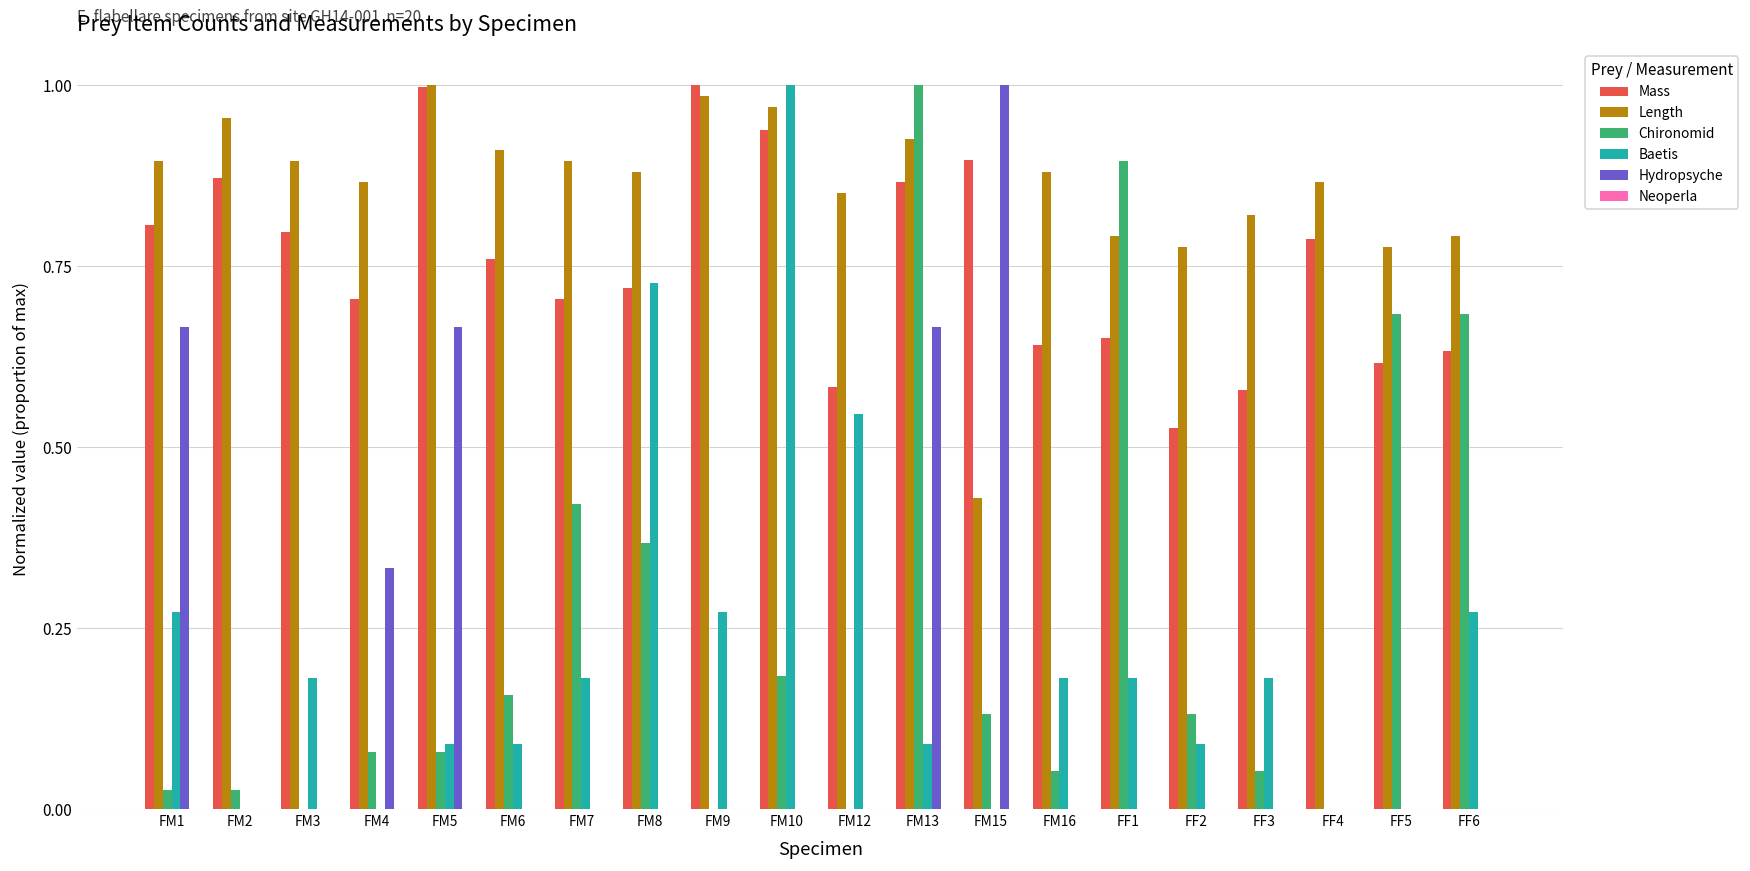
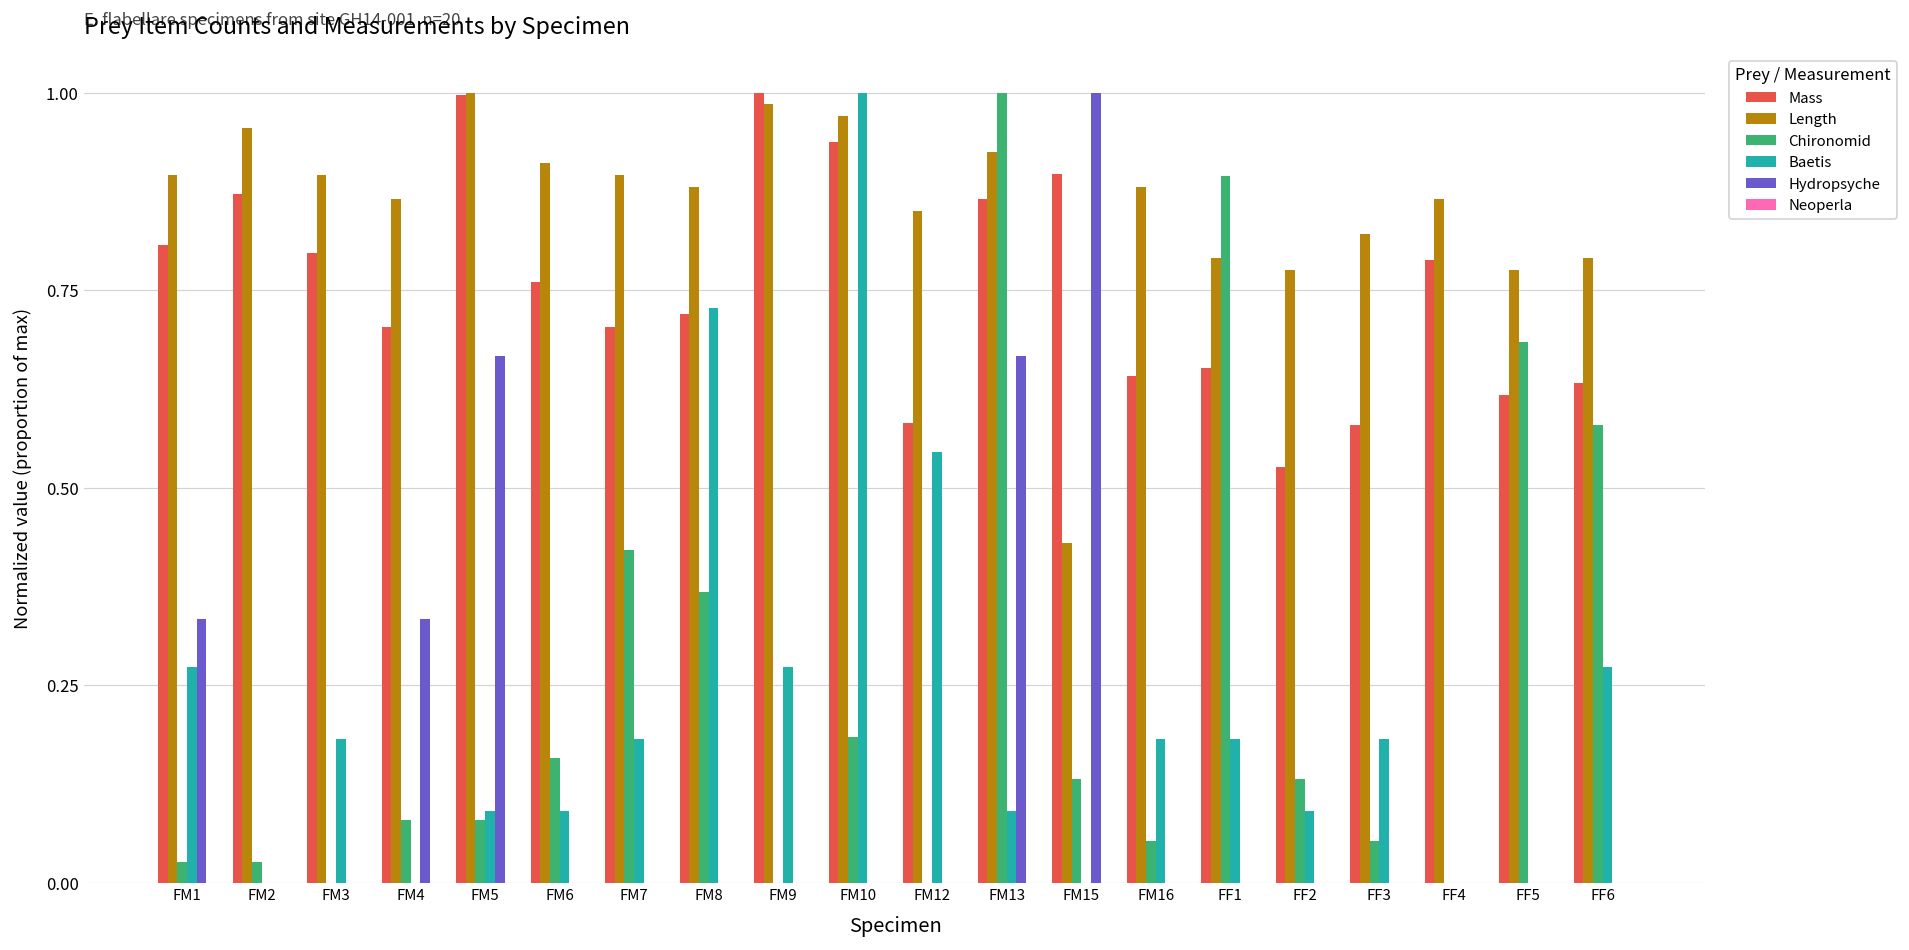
  {
    "Mass": {
      "FM1": 0.81,
      "FM2": 0.87,
      "FM3": 0.80,
      "FM4": 0.70,
      "FM5": 1.00,
      "FM6": 0.76,
      "FM7": 0.70,
      "FM8": 0.72,
      "FM9": 1.00,
      "FM10": 0.94,
      "FM12": 0.58,
      "FM13": 0.87,
      "FM15": 0.90,
      "FM16": 0.64,
      "FF1": 0.65,
      "FF2": 0.53,
      "FF3": 0.58,
      "FF4": 0.79,
      "FF5": 0.62,
      "FF6": 0.63
    },
    "Length": {
      "FM1": 0.90,
      "FM2": 0.96,
      "FM3": 0.90,
      "FM4": 0.87,
      "FM5": 1.00,
      "FM6": 0.91,
      "FM7": 0.90,
      "FM8": 0.88,
      "FM9": 0.99,
      "FM10": 0.97,
      "FM12": 0.85,
      "FM13": 0.93,
      "FM15": 0.43,
      "FM16": 0.88,
      "FF1": 0.79,
      "FF2": 0.78,
      "FF3": 0.82,
      "FF4": 0.87,
      "FF5": 0.78,
      "FF6": 0.79
    },
    "Chironomid": {
      "FM1": 0.03,
      "FM2": 0.03,
      "FM3": 0.00,
      "FM4": 0.08,
      "FM5": 0.08,
      "FM6": 0.16,
      "FM7": 0.42,
      "FM8": 0.37,
      "FM9": 0.00,
      "FM10": 0.18,
      "FM12": 0.00,
      "FM13": 1.00,
      "FM15": 0.13,
      "FM16": 0.05,
      "FF1": 0.89,
      "FF2": 0.13,
      "FF3": 0.05,
      "FF4": 0.00,
      "FF5": 0.68,
-     "FF6": 0.68
+     "FF6": 0.58
    },
    "Baetis": {
      "FM1": 0.27,
      "FM2": 0.00,
      "FM3": 0.18,
      "FM4": 0.00,
      "FM5": 0.09,
      "FM6": 0.09,
      "FM7": 0.18,
      "FM8": 0.73,
      "FM9": 0.27,
      "FM10": 1.00,
      "FM12": 0.55,
      "FM13": 0.09,
      "FM15": 0.00,
      "FM16": 0.18,
      "FF1": 0.18,
      "FF2": 0.09,
      "FF3": 0.18,
      "FF4": 0.00,
      "FF5": 0.00,
      "FF6": 0.27
    },
    "Hydropsyche": {
-     "FM1": 0.67,
+     "FM1": 0.33,
      "FM2": 0.00,
      "FM3": 0.00,
      "FM4": 0.33,
      "FM5": 0.67,
      "FM6": 0.00,
      "FM7": 0.00,
      "FM8": 0.00,
      "FM9": 0.00,
      "FM10": 0.00,
      "FM12": 0.00,
      "FM13": 0.67,
      "FM15": 1.00,
      "FM16": 0.00,
      "FF1": 0.00,
      "FF2": 0.00,
      "FF3": 0.00,
      "FF4": 0.00,
      "FF5": 0.00,
      "FF6": 0.00
    },
    "Neoperla": {
      "FM1": 0.00,
      "FM2": 0.00,
      "FM3": 0.00,
      "FM4": 0.00,
      "FM5": 0.00,
      "FM6": 0.00,
      "FM7": 0.00,
      "FM8": 0.00,
      "FM9": 0.00,
      "FM10": 0.00,
      "FM12": 0.00,
      "FM13": 0.00,
      "FM15": 0.00,
      "FM16": 0.00,
      "FF1": 0.00,
      "FF2": 0.00,
      "FF3": 0.00,
      "FF4": 0.00,
      "FF5": 0.00,
      "FF6": 0.00
    }
  }
